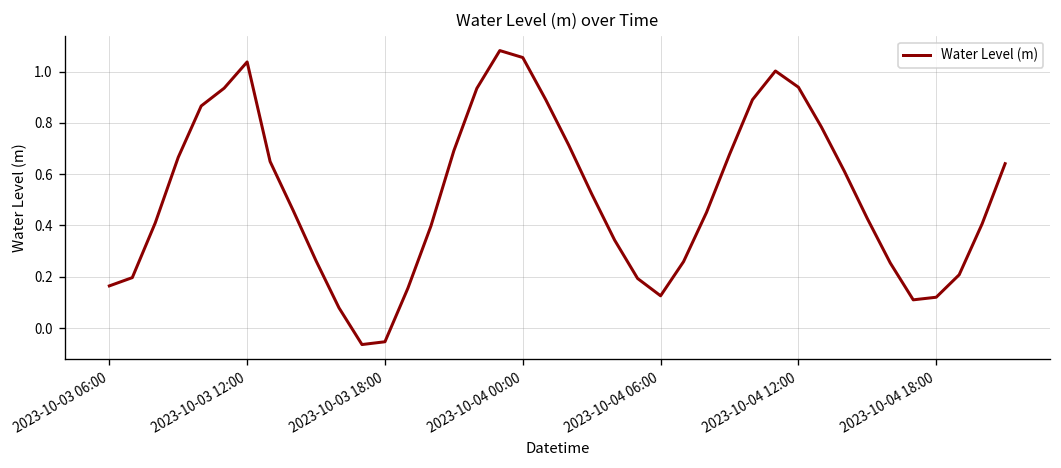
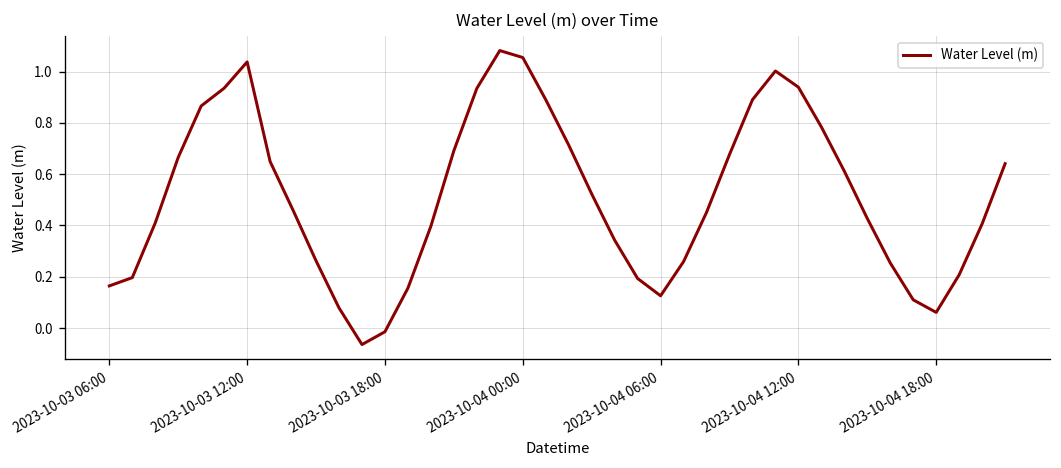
  {
    "2023-10-03 06:00": 0.16,
    "2023-10-03 12:00": 1.04,
-   "2023-10-03 18:00": -0.05,
+   "2023-10-03 18:00": -0.01,
    "2023-10-04 00:00": 1.05,
    "2023-10-04 06:00": 0.13,
    "2023-10-04 12:00": 0.94,
-   "2023-10-04 18:00": 0.12
+   "2023-10-04 18:00": 0.06
  }
